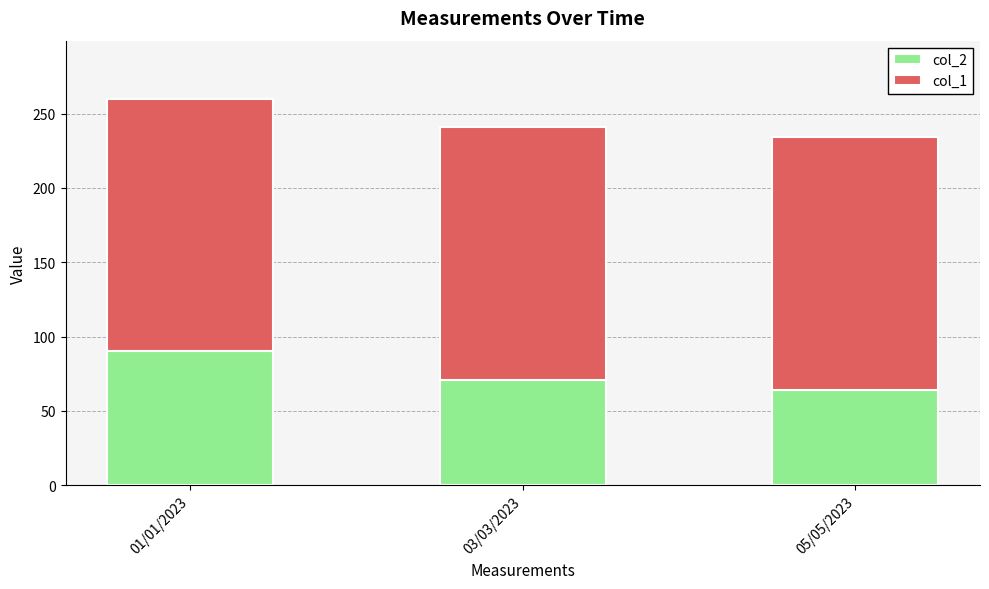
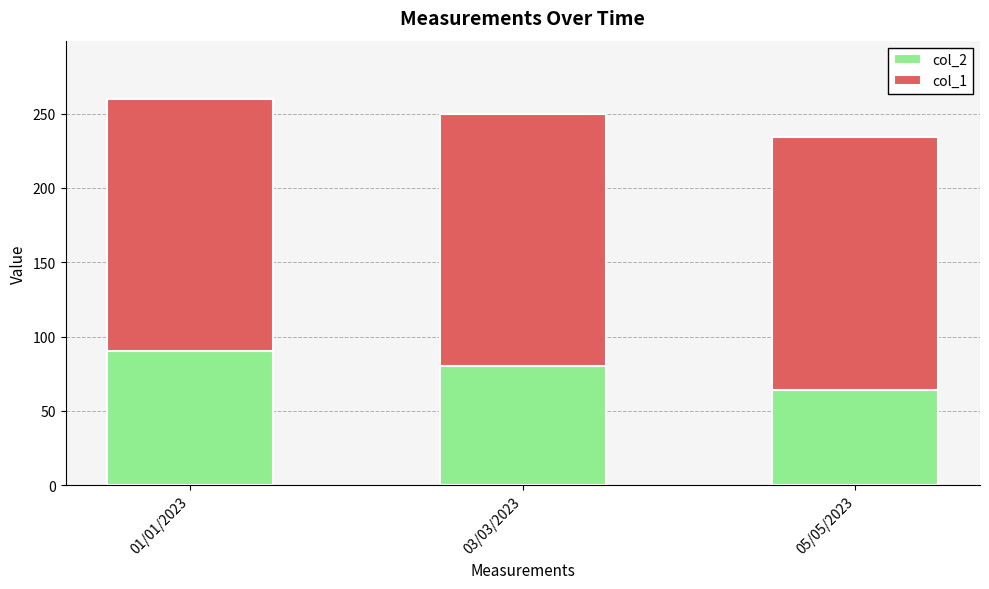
  {
    "col_2": {
      "01/01/2023": 90,
-     "03/03/2023": 71,
+     "03/03/2023": 80,
      "05/05/2023": 64
    },
    "col_1": {
      "01/01/2023": 170,
      "03/03/2023": 170,
      "05/05/2023": 170
    }
  }
